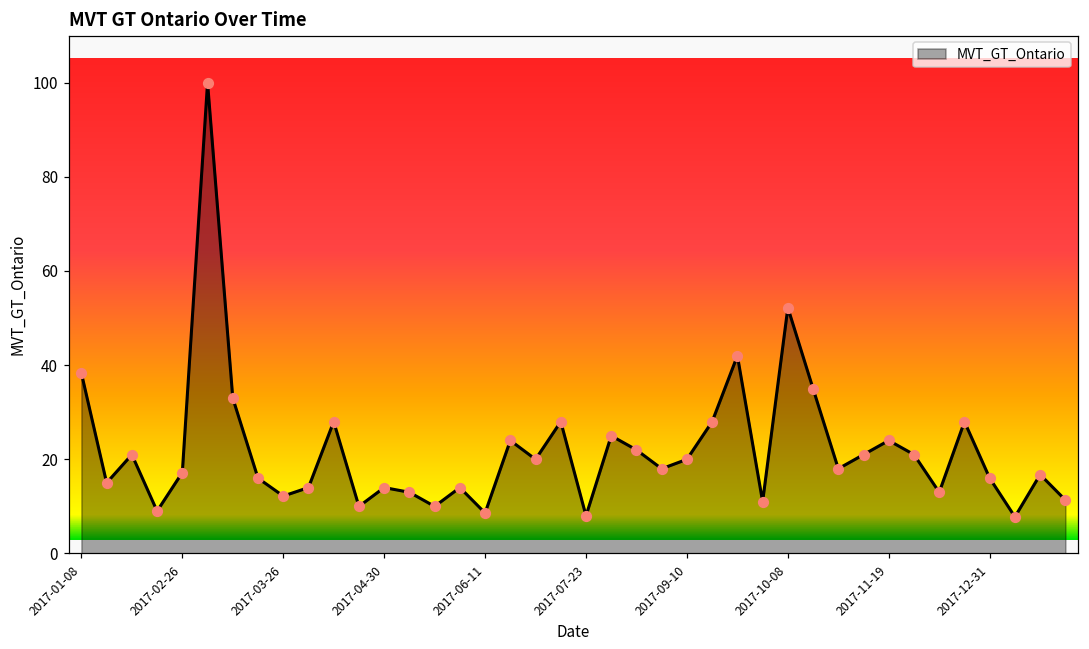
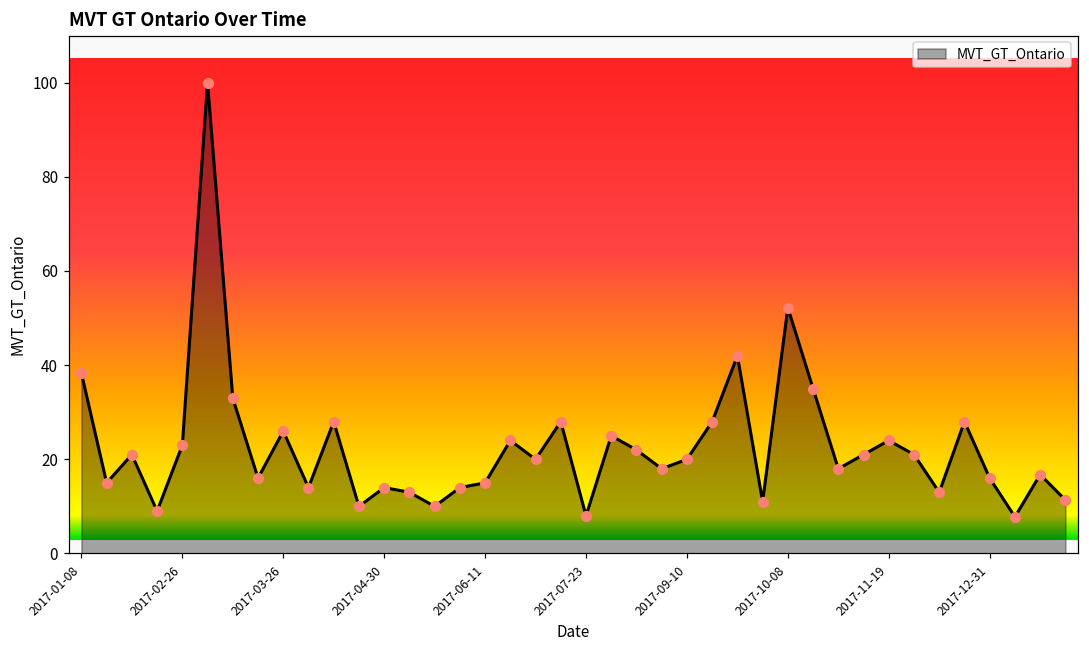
  {
    "2017-01-08": 38,
-   "2017-02-26": 17,
-   "2017-03-26": 12,
+   "2017-02-26": 23,
+   "2017-03-26": 26,
    "2017-04-30": 14,
-   "2017-06-11": 9,
+   "2017-06-11": 15,
    "2017-07-23": 8,
    "2017-09-10": 20,
    "2017-10-08": 52,
    "2017-11-19": 24,
    "2017-12-31": 16
  }
